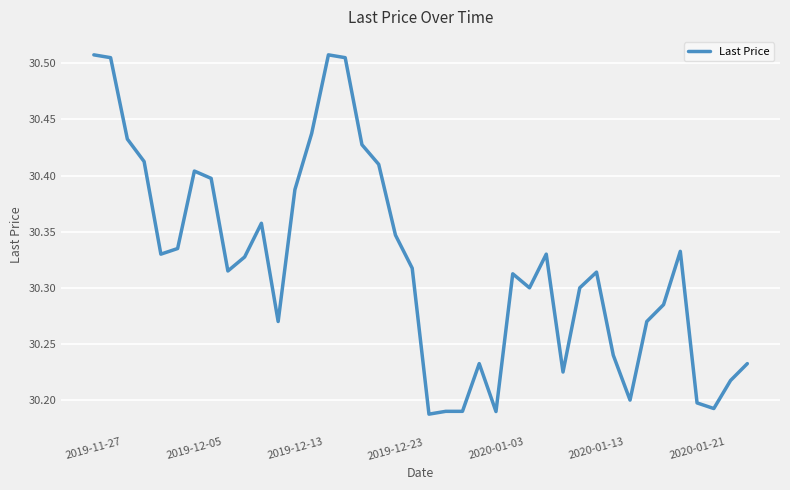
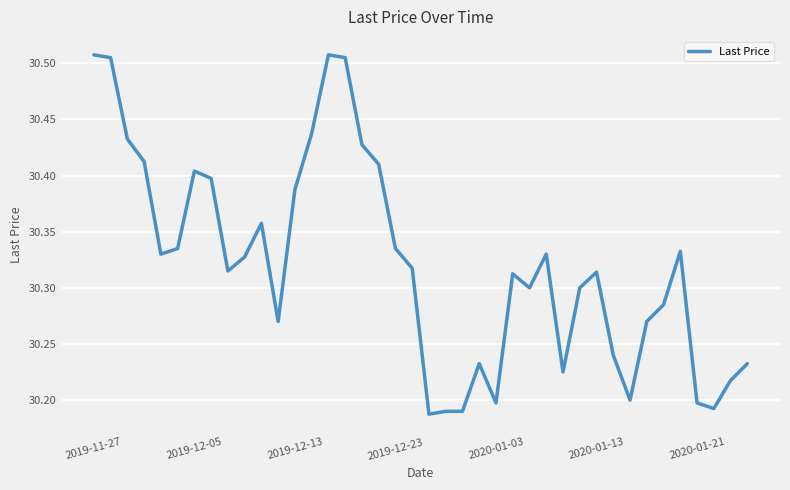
  {
    "2019-11-27": 30.508,
    "2019-12-05": 30.404,
    "2019-12-13": 30.388,
-   "2019-12-23": 30.347,
-   "2020-01-03": 30.190,
+   "2019-12-23": 30.335,
+   "2020-01-03": 30.198,
    "2020-01-13": 30.314,
    "2020-01-21": 30.198
  }
